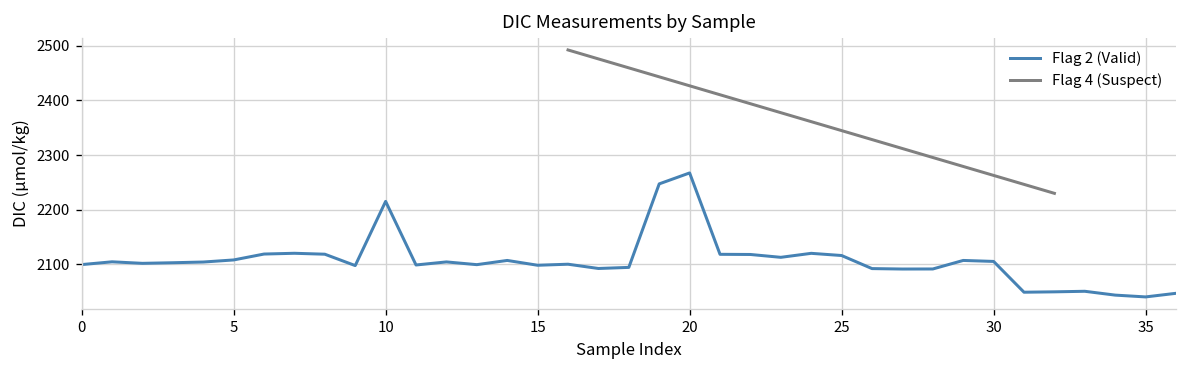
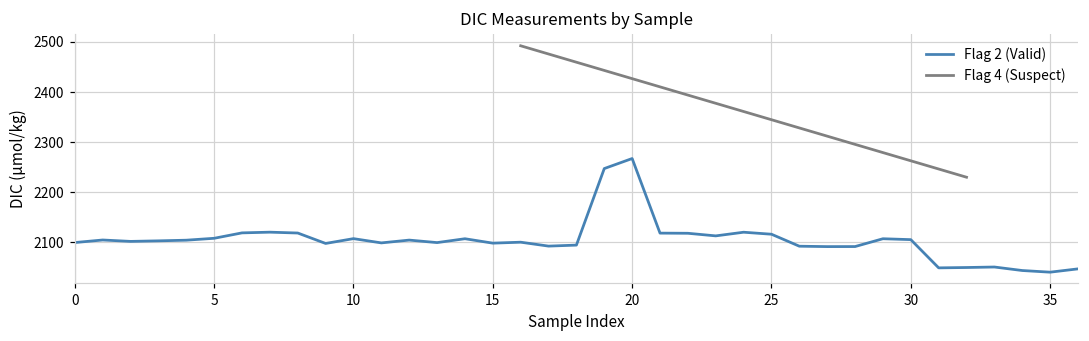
  {
    "Flag 2 (Valid)": {
      "0": 2100,
      "5": 2110,
-     "10": 2220,
+     "10": 2110,
      "15": 2100,
      "20": 2270,
      "25": 2120,
      "30": 2110,
      "35": 2040
    }
  }
